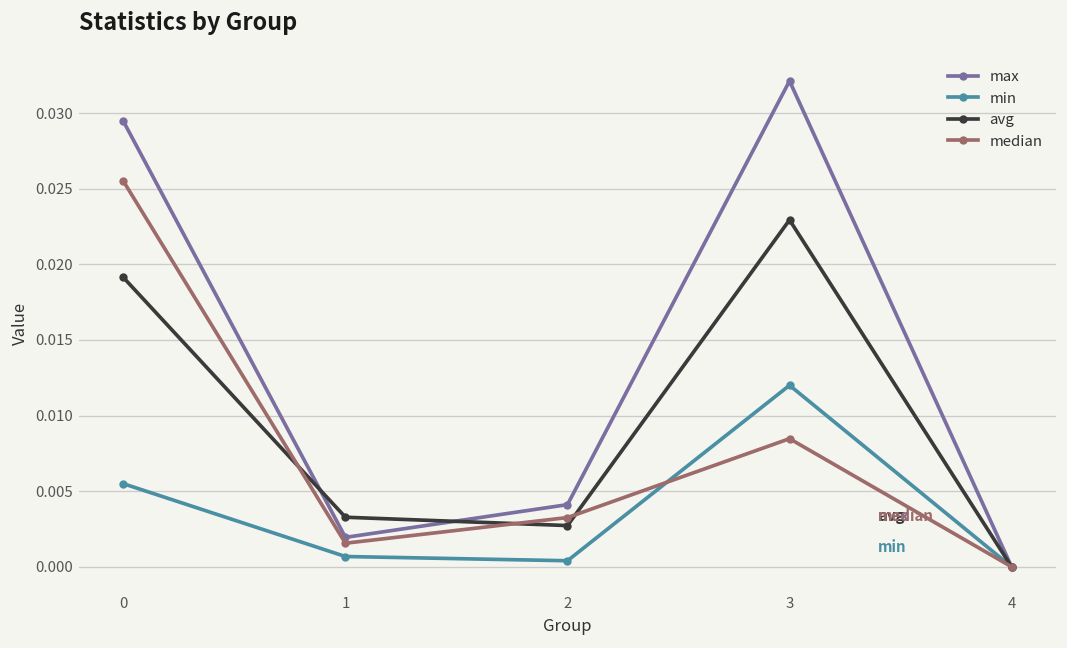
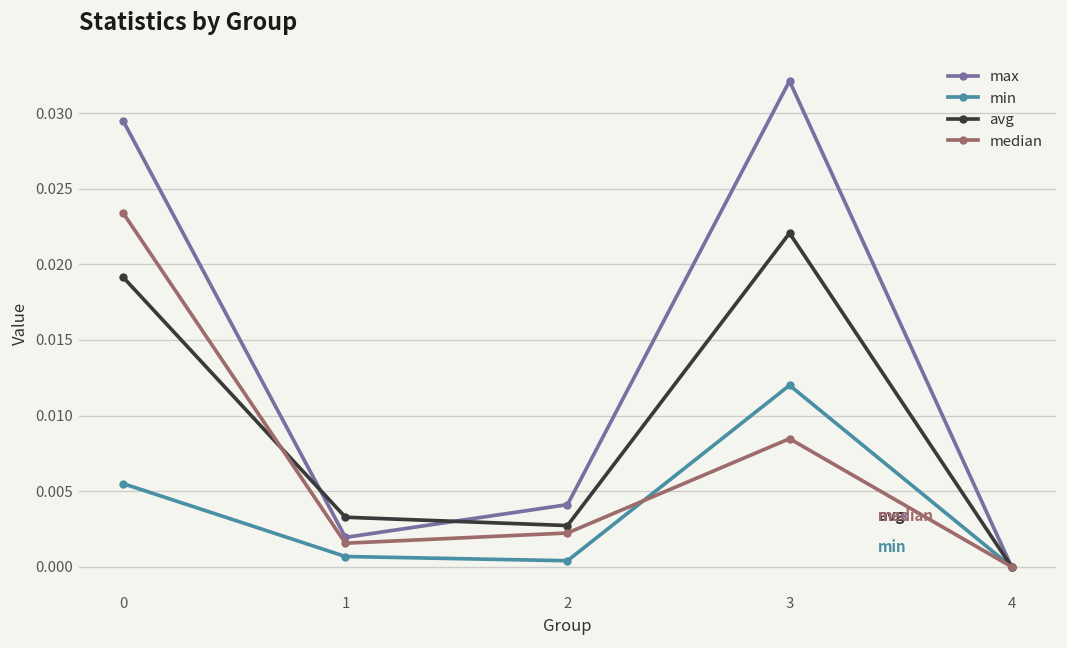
  {
    "avg": {
      "0": 0.0191,
      "1": 0.0033,
      "2": 0.0027,
-     "3": 0.0229
+     "3": 0.0221
    },
    "median": {
-     "0": 0.0255,
+     "0": 0.0234,
      "1": 0.0016,
-     "2": 0.0033,
+     "2": 0.0022,
      "3": 0.0085
    }
  }
